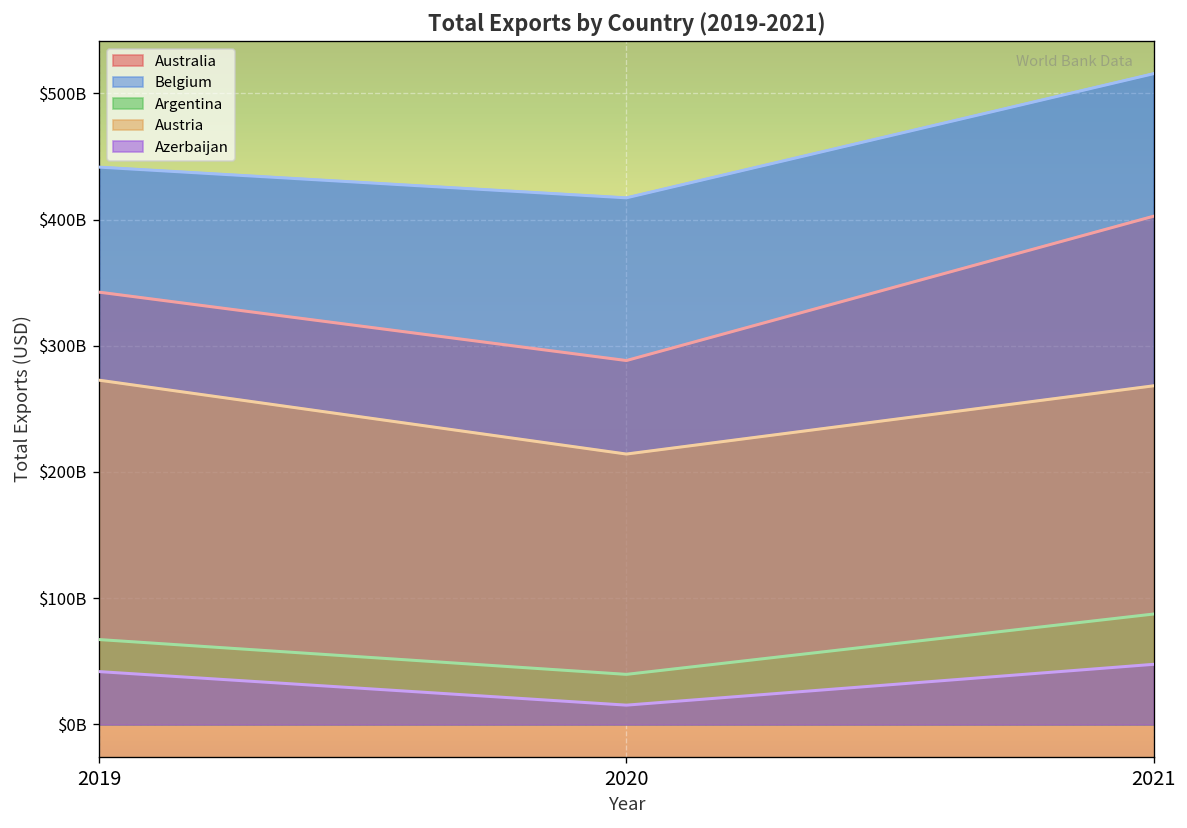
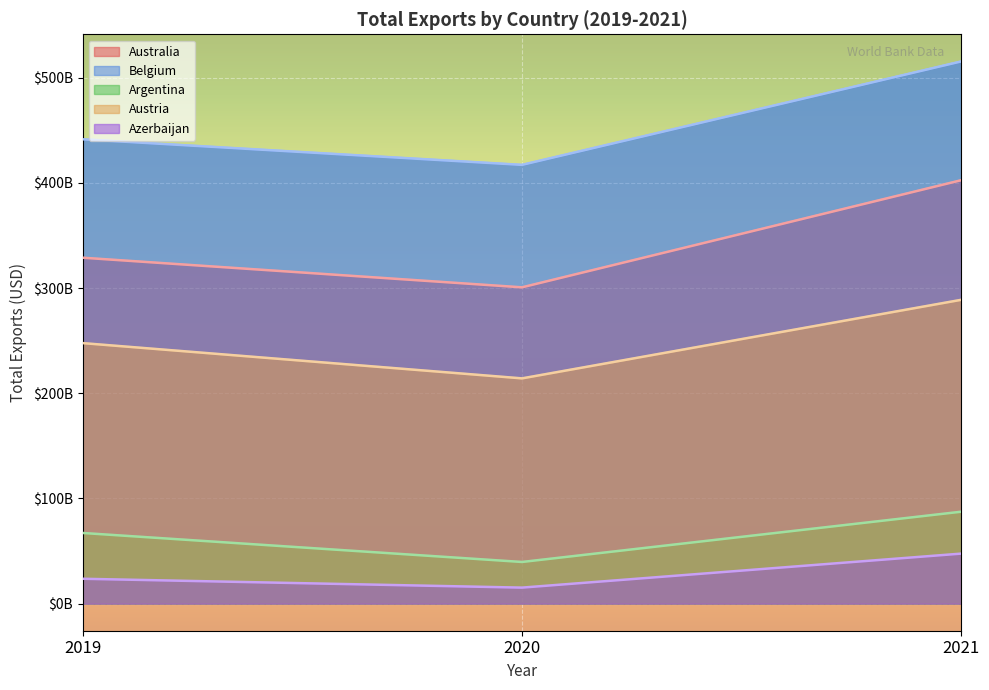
  {
    "Australia": {
-     "2019": "$342000000000",
-     "2020": "$288000000000",
+     "2019": "$329000000000",
+     "2020": "$301000000000",
      "2021": "$403000000000"
    },
    "Belgium": {
      "2019": "$442000000000",
      "2020": "$417000000000",
      "2021": "$516000000000"
    },
    "Argentina": {
      "2019": "$67000000000",
      "2020": "$40000000000",
      "2021": "$87000000000"
    },
    "Austria": {
-     "2019": "$273000000000",
+     "2019": "$248000000000",
      "2020": "$214000000000",
-     "2021": "$268000000000"
+     "2021": "$289000000000"
    },
    "Azerbaijan": {
-     "2019": "$42000000000",
+     "2019": "$24000000000",
      "2020": "$15000000000",
      "2021": "$48000000000"
    }
  }
